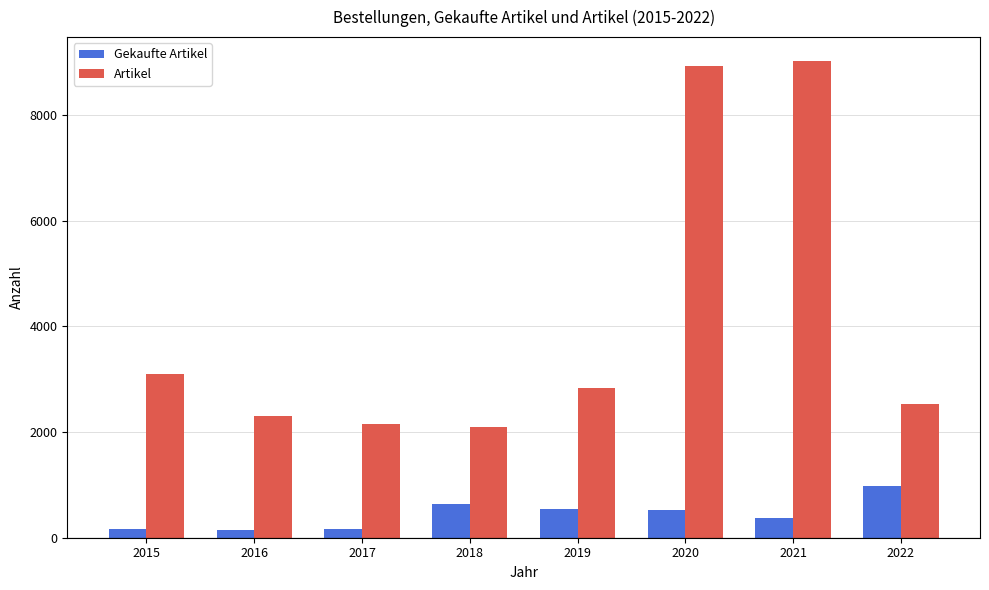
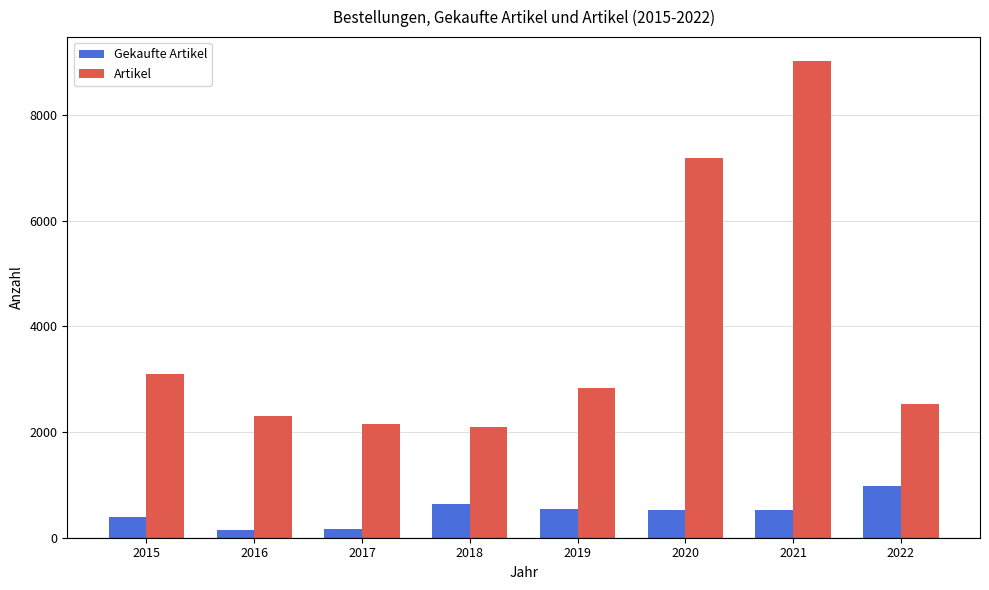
  {
    "Gekaufte Artikel": {
-     "2015": 200,
+     "2015": 400,
      "2016": 100,
      "2017": 200,
      "2018": 600,
      "2019": 500,
      "2020": 500,
-     "2021": 400,
+     "2021": 500,
      "2022": 1000
    },
    "Artikel": {
      "2015": 3100,
      "2016": 2300,
      "2017": 2200,
      "2018": 2100,
      "2019": 2800,
-     "2020": 8900,
+     "2020": 7200,
      "2021": 9000,
      "2022": 2500
    }
  }
